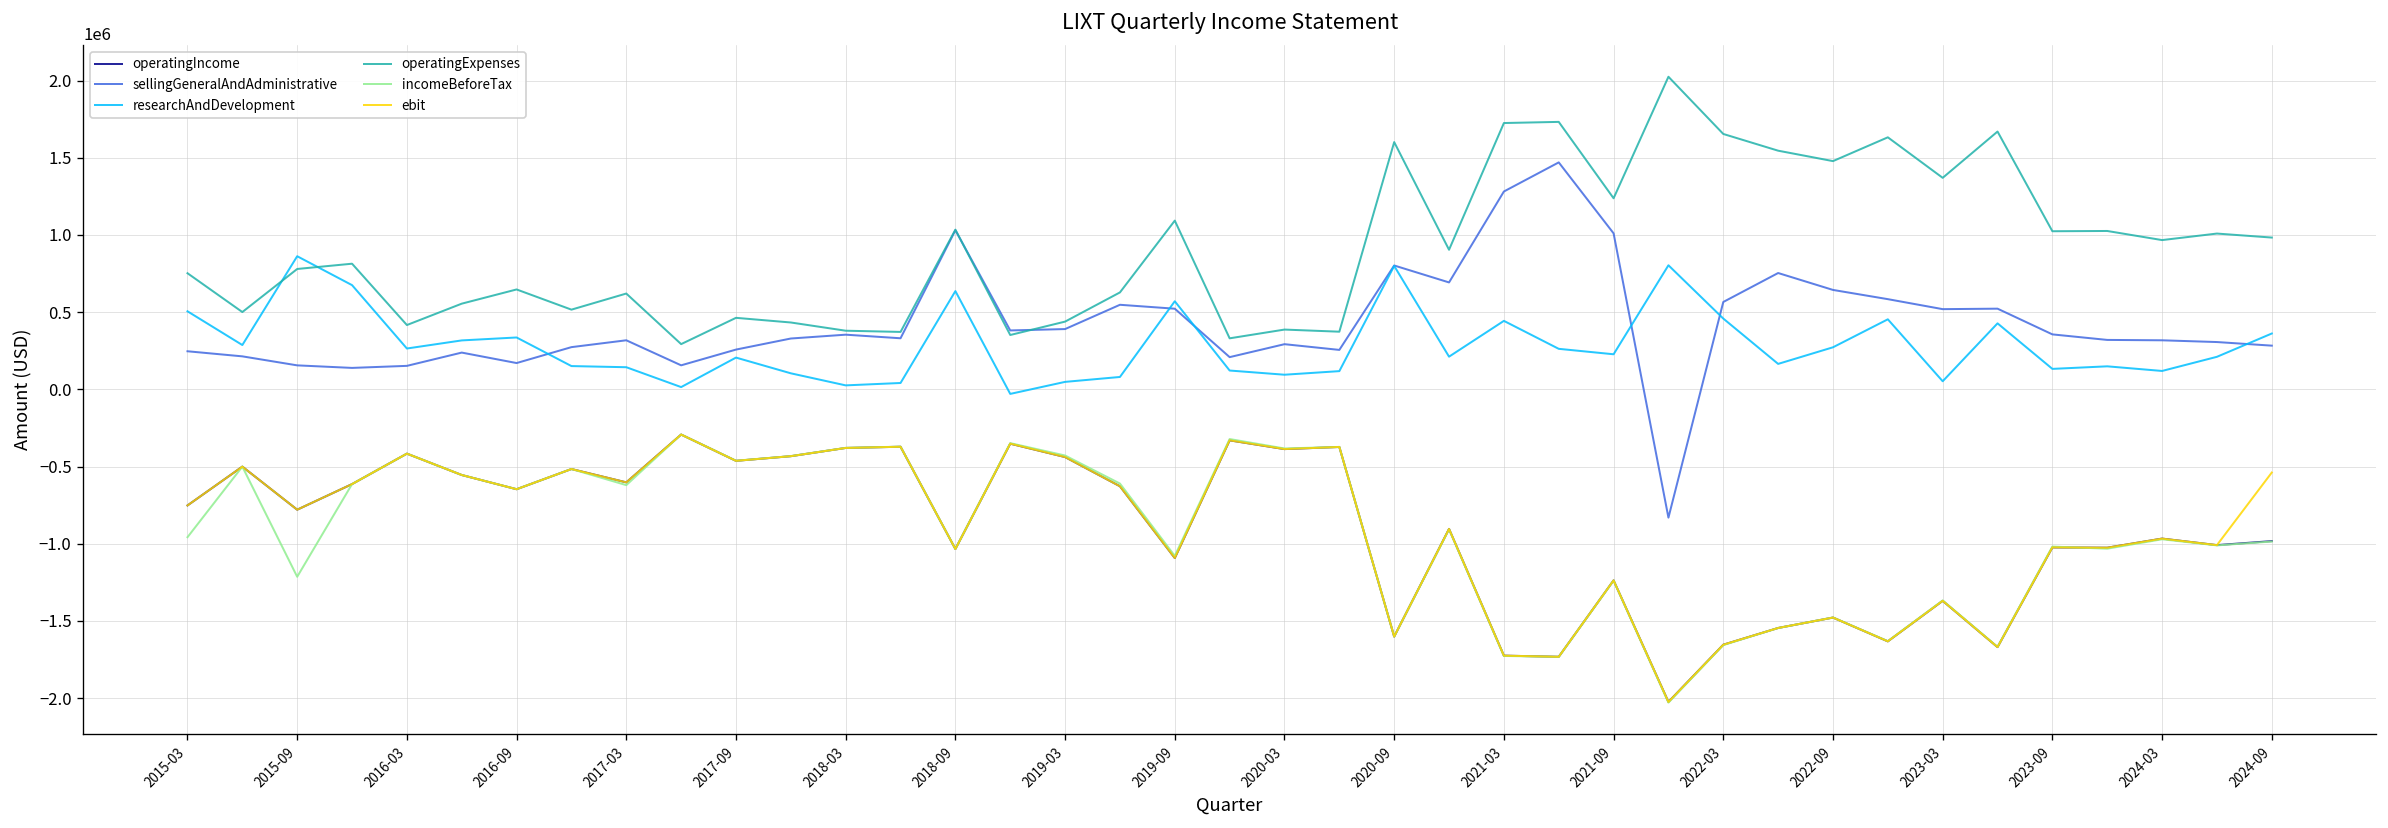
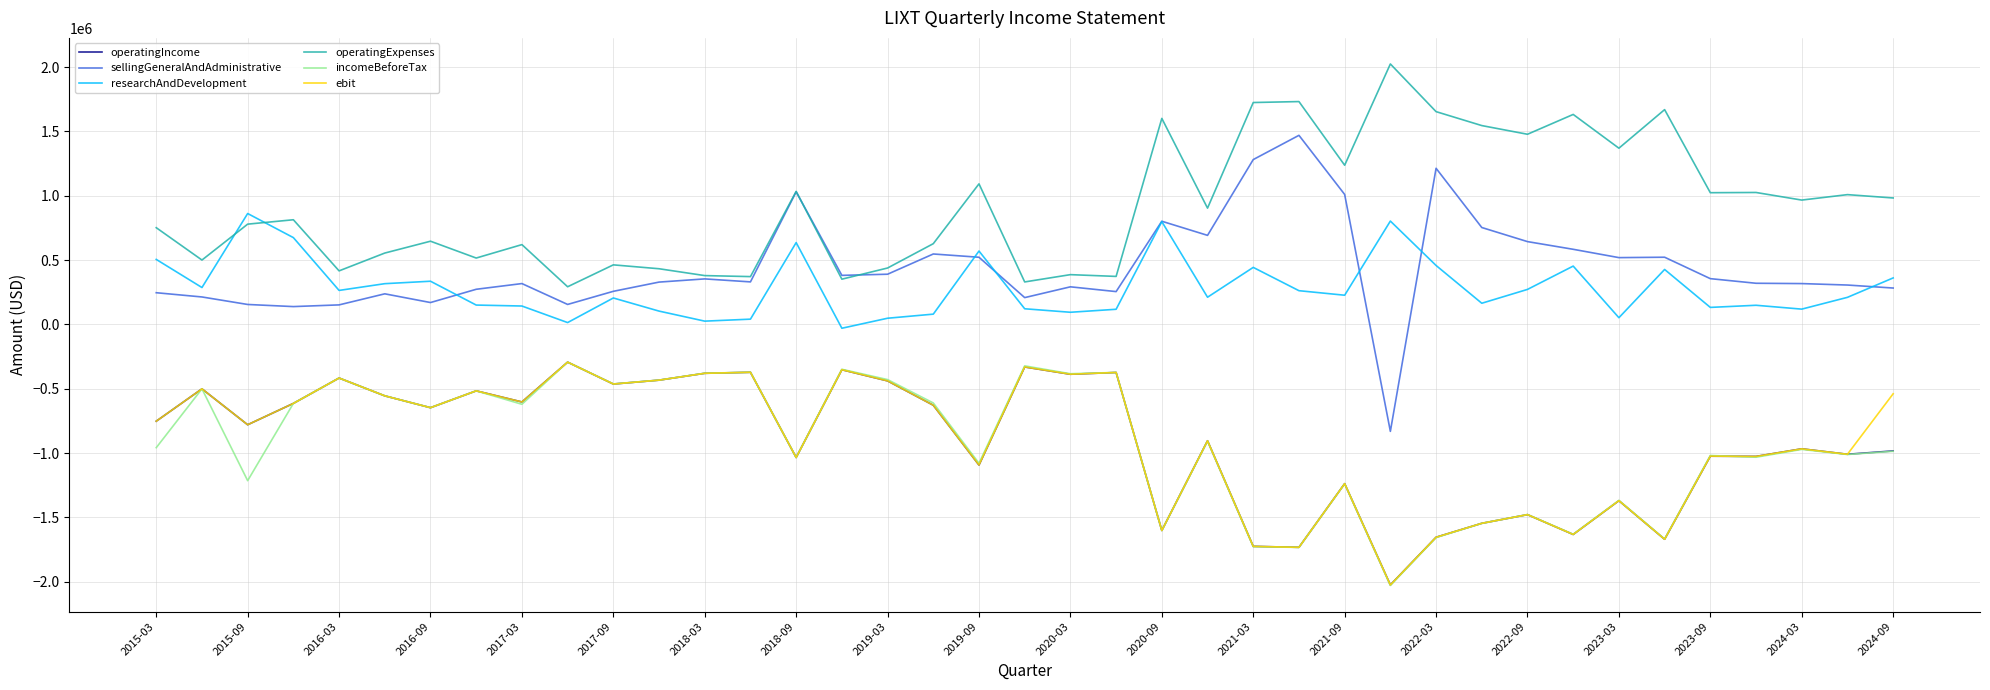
  {
    "sellingGeneralAndAdministrative": {
      "2015-03": 250000,
      "2015-09": 160000,
      "2016-03": 150000,
      "2016-09": 170000,
      "2017-03": 320000,
      "2017-09": 260000,
      "2018-03": 350000,
      "2019-03": 390000,
      "2019-09": 520000,
      "2020-03": 290000,
      "2021-03": 1280000,
      "2021-09": 1010000,
-     "2022-03": 570000,
+     "2022-03": 1210000,
      "2022-09": 640000,
      "2023-03": 520000,
      "2023-09": 360000,
      "2024-03": 320000,
      "2024-09": 280000
    },
    "researchAndDevelopment": {
      "2015-03": 510000,
      "2015-09": 860000,
      "2016-03": 260000,
      "2016-09": 340000,
      "2017-03": 140000,
      "2017-09": 210000,
      "2018-03": 30000,
      "2018-09": 640000,
      "2019-03": 50000,
      "2019-09": 570000,
      "2020-03": 90000,
      "2021-03": 440000,
      "2021-09": 230000,
      "2022-03": 460000,
      "2022-09": 270000,
      "2023-03": 50000,
      "2023-09": 130000,
      "2024-03": 120000,
      "2024-09": 360000
    },
    "operatingExpenses": {
      "2015-03": 750000,
      "2015-09": 780000,
      "2016-03": 420000,
      "2016-09": 650000,
      "2017-03": 620000,
      "2017-09": 460000,
      "2018-03": 380000,
      "2019-03": 440000,
      "2019-09": 1090000,
      "2020-03": 390000,
      "2020-09": 1600000,
      "2021-03": 1730000,
      "2021-09": 1240000,
      "2022-03": 1650000,
      "2022-09": 1480000,
      "2023-03": 1370000,
      "2023-09": 1020000,
      "2024-03": 970000,
      "2024-09": 980000
    },
    "incomeBeforeTax": {
      "2015-03": -960000,
      "2015-09": -1210000
    },
    "ebit": {
      "2024-09": -540000
    }
  }
